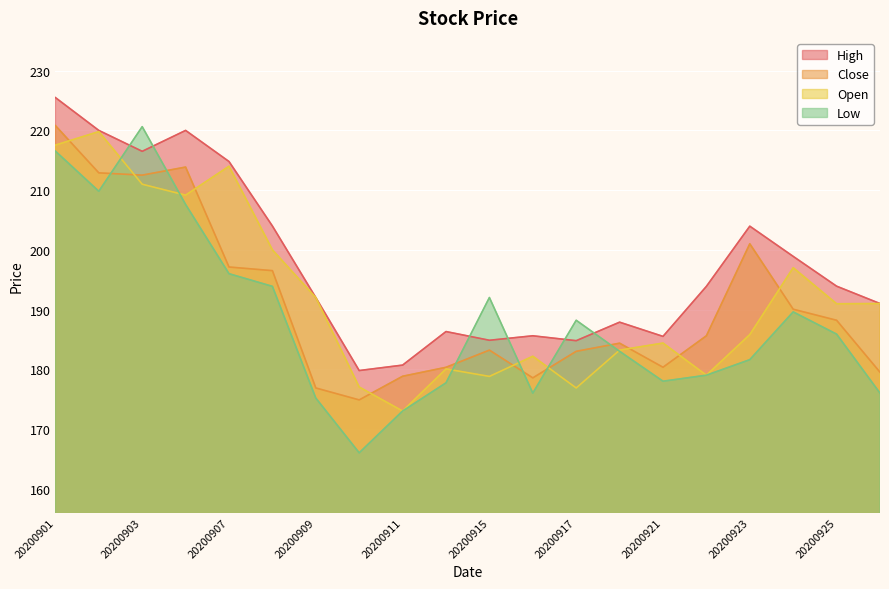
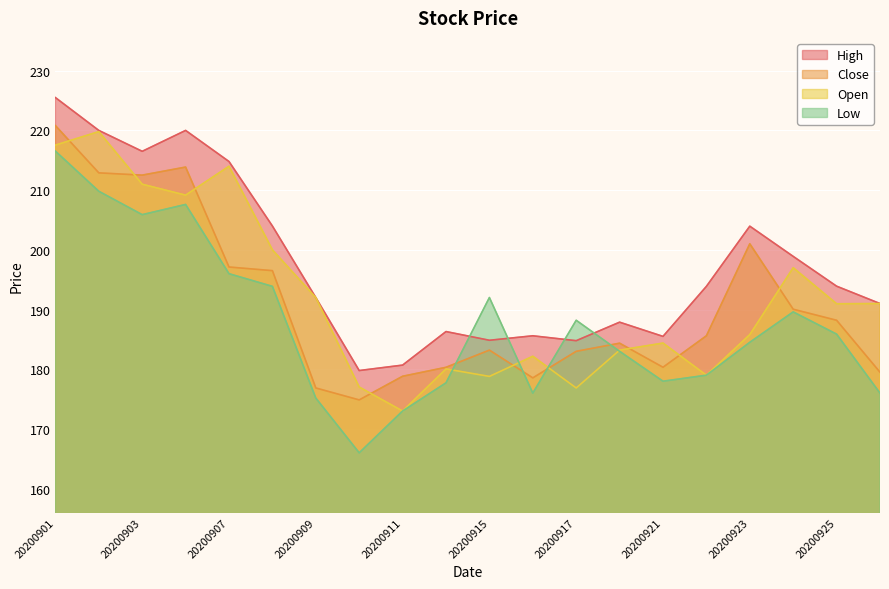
  {
    "Low": {
      "20200901": 217,
-     "20200903": 221,
+     "20200903": 206,
      "20200907": 196,
      "20200909": 175,
      "20200915": 192,
      "20200917": 188,
      "20200921": 178,
-     "20200923": 182,
+     "20200923": 185,
      "20200925": 186
    }
  }
